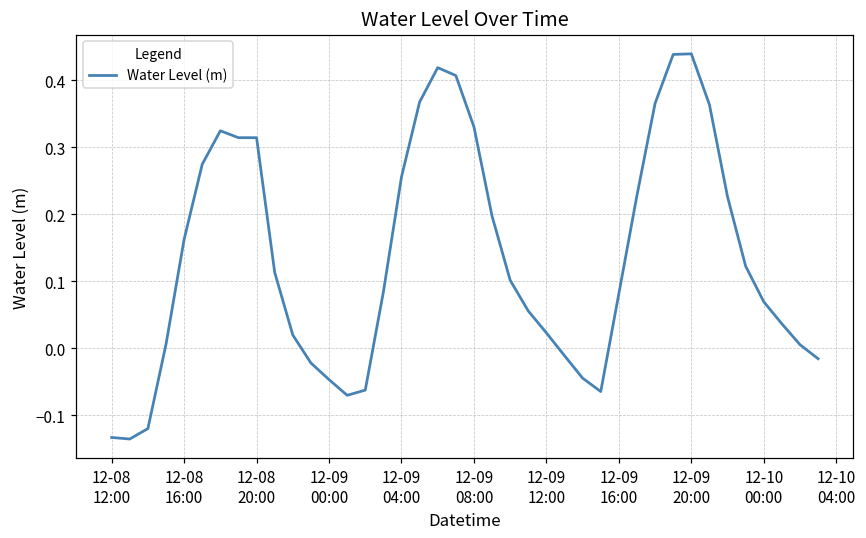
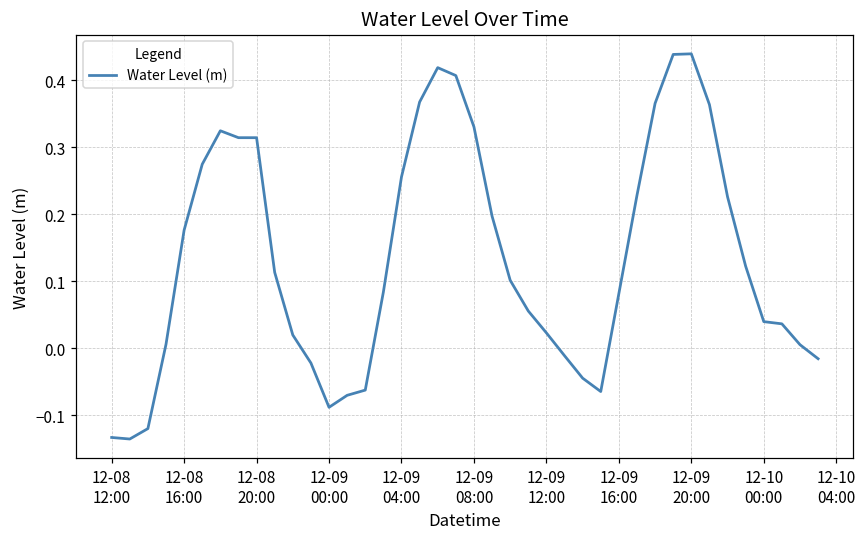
  {
    "12-08 12:00": -0.13,
-   "12-08 16:00": 0.16,
+   "12-08 16:00": 0.18,
    "12-08 20:00": 0.31,
-   "12-09 00:00": -0.05,
+   "12-09 00:00": -0.09,
    "12-09 04:00": 0.26,
    "12-09 08:00": 0.33,
    "12-09 12:00": 0.02,
    "12-09 16:00": 0.08,
    "12-09 20:00": 0.44,
-   "12-10 00:00": 0.07
+   "12-10 00:00": 0.04
  }
